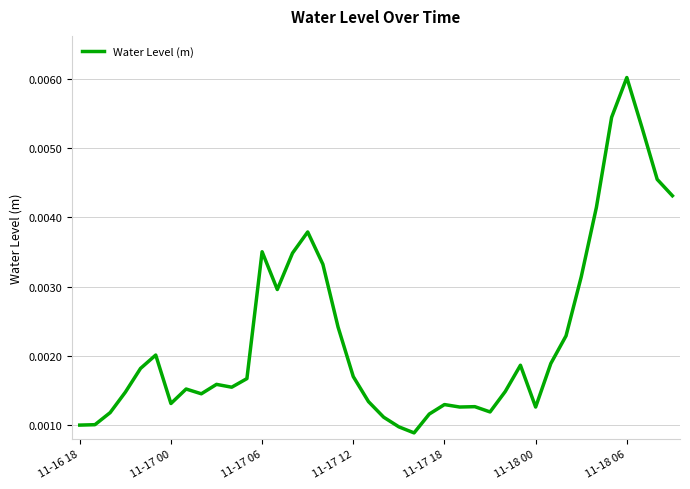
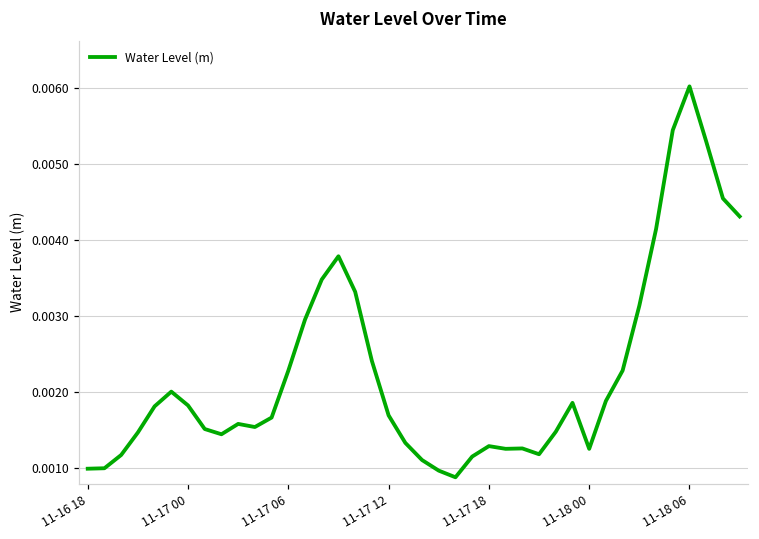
  {
    "11-16 18": 0.0010,
-   "11-17 00": 0.0013,
-   "11-17 06": 0.0035,
+   "11-17 00": 0.0018,
+   "11-17 06": 0.0023,
    "11-17 12": 0.0017,
    "11-17 18": 0.0013,
    "11-18 00": 0.0013,
    "11-18 06": 0.0060
  }
